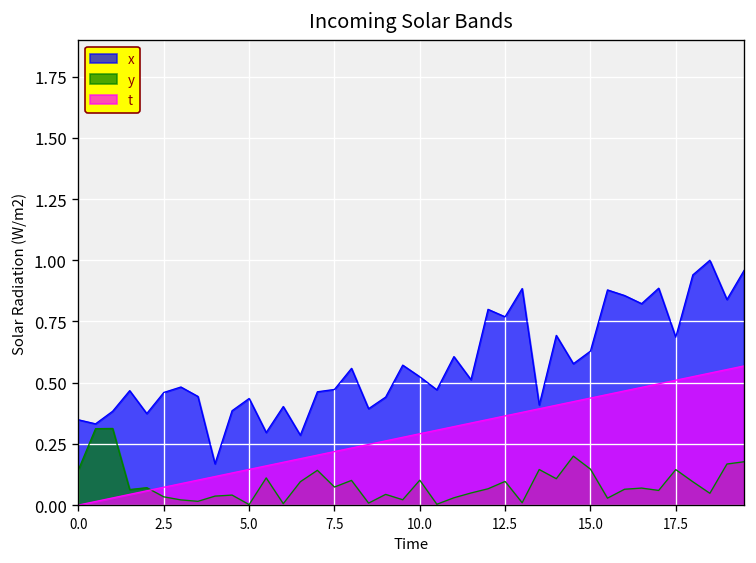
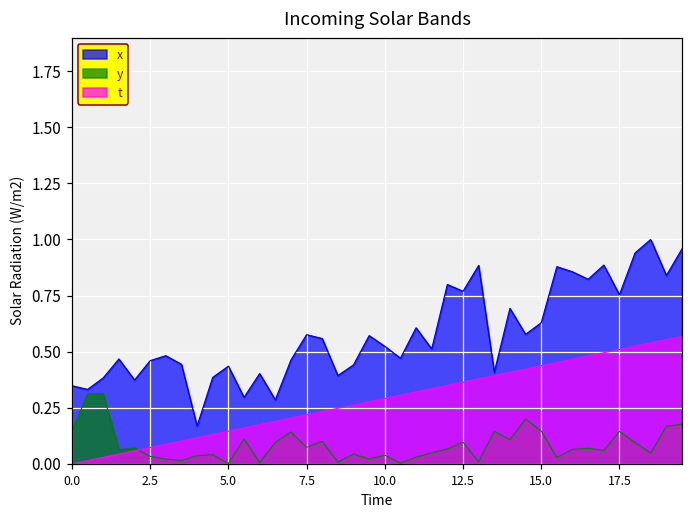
  {
    "x": {
      "0.0": 0.35,
      "2.5": 0.46,
      "5.0": 0.44,
-     "7.5": 0.47,
+     "7.5": 0.58,
      "10.0": 0.52,
      "12.5": 0.77,
      "15.0": 0.63,
-     "17.5": 0.69
+     "17.5": 0.75
    },
    "y": {
      "0.0": 0.14,
      "2.5": 0.03,
      "5.0": 0.00,
      "7.5": 0.07,
-     "10.0": 0.10,
+     "10.0": 0.04,
      "12.5": 0.10,
      "15.0": 0.15,
      "17.5": 0.14
    },
    "t": {
      "0.0": 0.00,
      "2.5": 0.07,
      "5.0": 0.15,
      "7.5": 0.22,
      "10.0": 0.29,
      "12.5": 0.36,
      "15.0": 0.44,
      "17.5": 0.51
    }
  }
